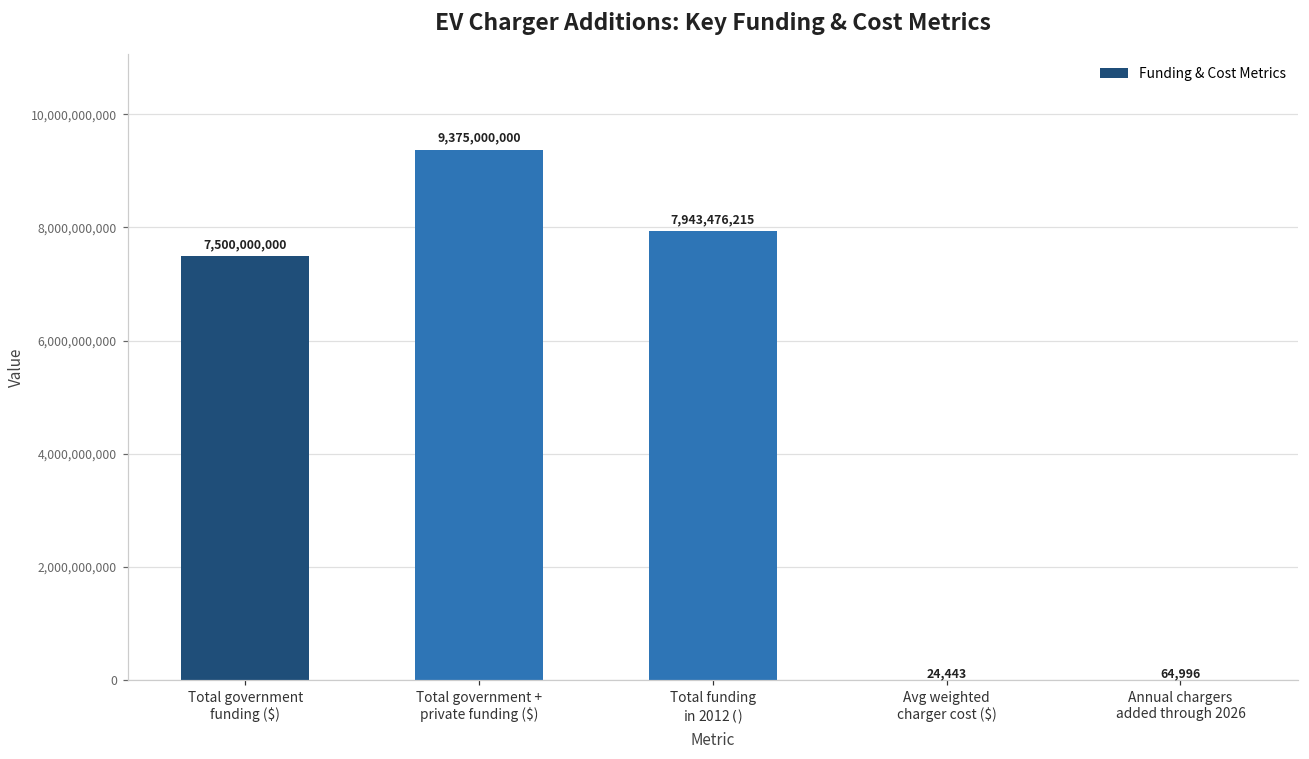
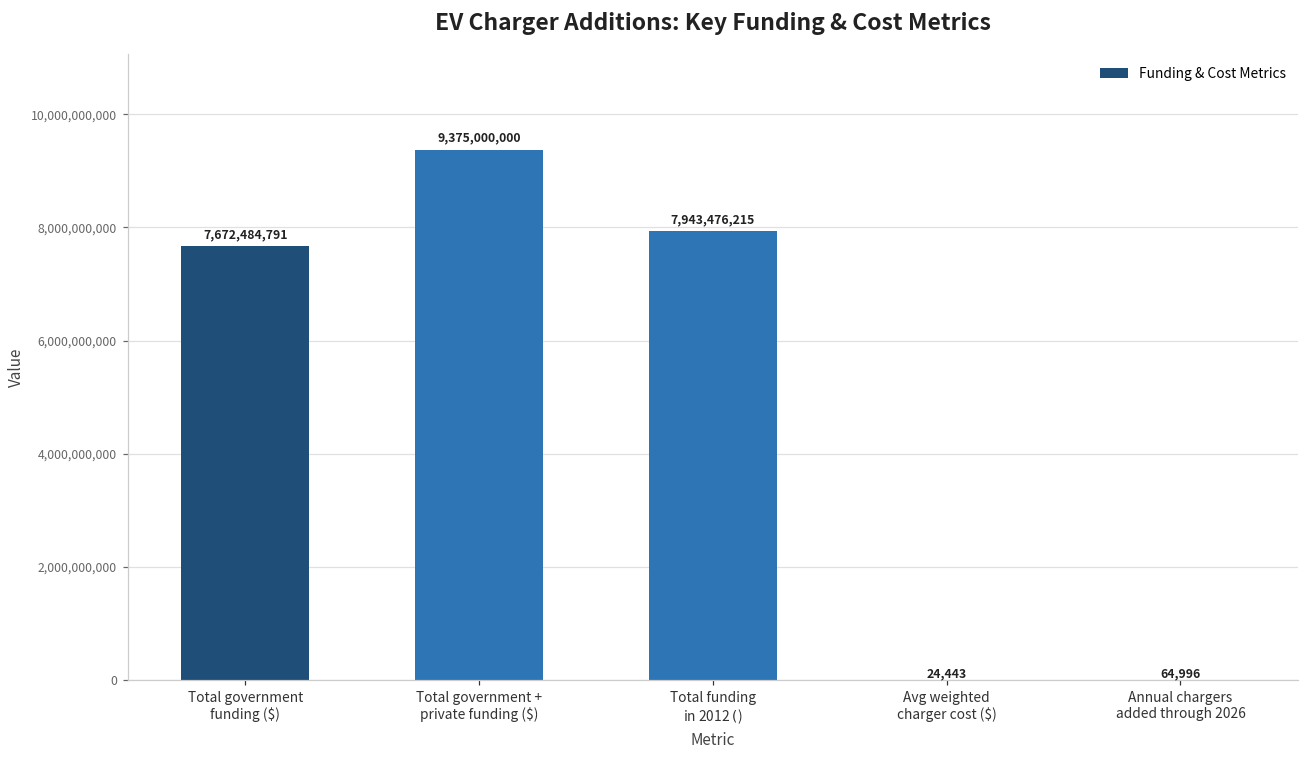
  {
-   "Total government funding ($)": "7,500,000,000",
+   "Total government funding ($)": "7,672,484,791",
    "Total government + private funding ($)": "9,375,000,000",
    "Avg weighted charger cost ($)": "24,443",
    "Annual chargers added through 2026": "64,996"
  }
